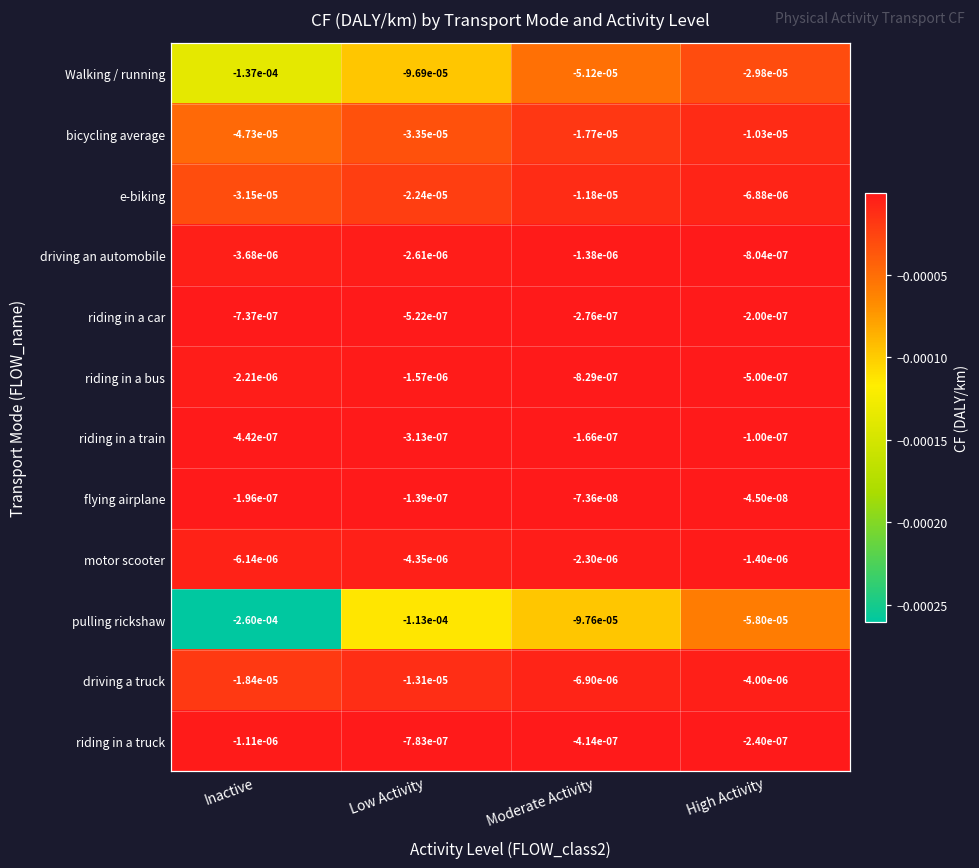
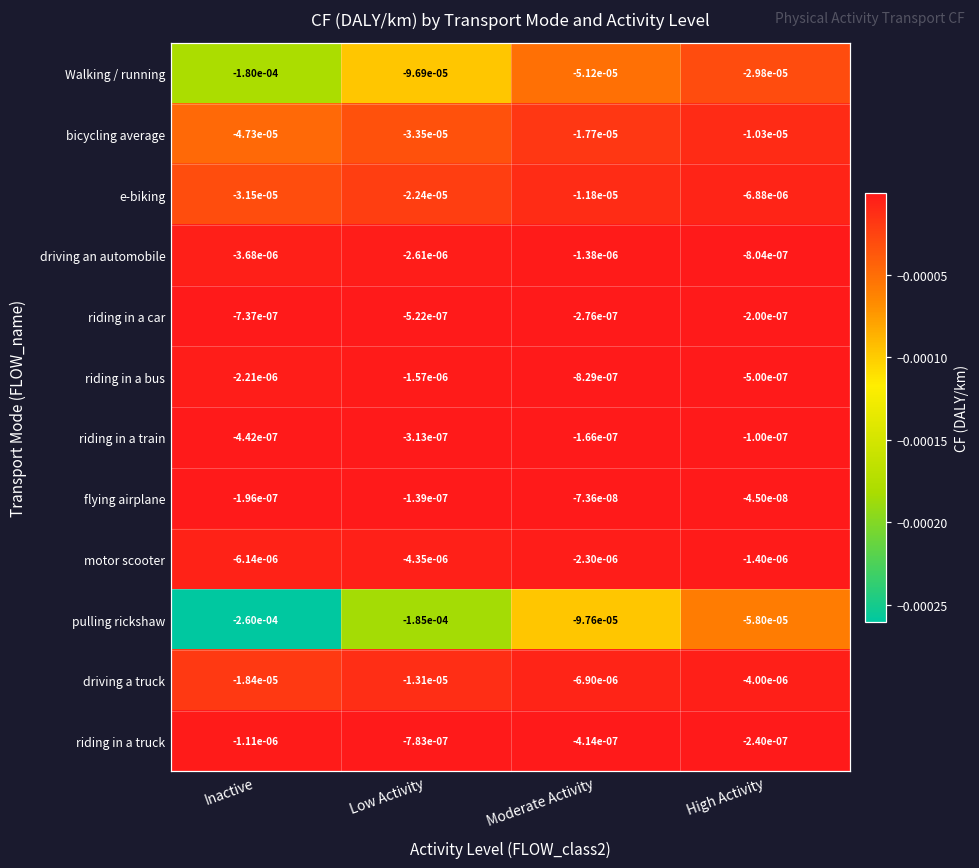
  {
    "Walking / running": {
-     "Inactive": "-1.37e-04",
+     "Inactive": "-1.80e-04",
      "Low Activity": "-9.69e-05",
      "Moderate Activity": "-5.12e-05",
      "High Activity": "-2.98e-05"
    },
    "bicycling average": {
      "Inactive": "-4.73e-05",
      "Low Activity": "-3.35e-05",
      "Moderate Activity": "-1.77e-05",
      "High Activity": "-1.03e-05"
    },
    "e-biking": {
      "Inactive": "-3.15e-05",
      "Low Activity": "-2.24e-05",
      "Moderate Activity": "-1.18e-05",
      "High Activity": "-6.88e-06"
    },
    "driving an automobile": {
      "Inactive": "-3.68e-06",
      "Low Activity": "-2.61e-06",
      "Moderate Activity": "-1.38e-06",
      "High Activity": "-8.04e-07"
    },
    "riding in a car": {
      "Inactive": "-7.37e-07",
      "Low Activity": "-5.22e-07",
      "Moderate Activity": "-2.76e-07",
      "High Activity": "-2.00e-07"
    },
    "riding in a bus": {
      "Inactive": "-2.21e-06",
      "Low Activity": "-1.57e-06",
      "Moderate Activity": "-8.29e-07",
      "High Activity": "-5.00e-07"
    },
    "riding in a train": {
      "Inactive": "-4.42e-07",
      "Low Activity": "-3.13e-07",
      "Moderate Activity": "-1.66e-07",
      "High Activity": "-1.00e-07"
    },
    "flying airplane": {
      "Inactive": "-1.96e-07",
      "Low Activity": "-1.39e-07",
      "Moderate Activity": "-7.36e-08",
      "High Activity": "-4.50e-08"
    },
    "motor scooter": {
      "Inactive": "-6.14e-06",
      "Low Activity": "-4.35e-06",
      "Moderate Activity": "-2.30e-06",
      "High Activity": "-1.40e-06"
    },
    "pulling rickshaw": {
      "Inactive": "-2.60e-04",
-     "Low Activity": "-1.13e-04",
+     "Low Activity": "-1.85e-04",
      "Moderate Activity": "-9.76e-05",
      "High Activity": "-5.80e-05"
    },
    "driving a truck": {
      "Inactive": "-1.84e-05",
      "Low Activity": "-1.31e-05",
      "Moderate Activity": "-6.90e-06",
      "High Activity": "-4.00e-06"
    },
    "riding in a truck": {
      "Inactive": "-1.11e-06",
      "Low Activity": "-7.83e-07",
      "Moderate Activity": "-4.14e-07",
      "High Activity": "-2.40e-07"
    }
  }
